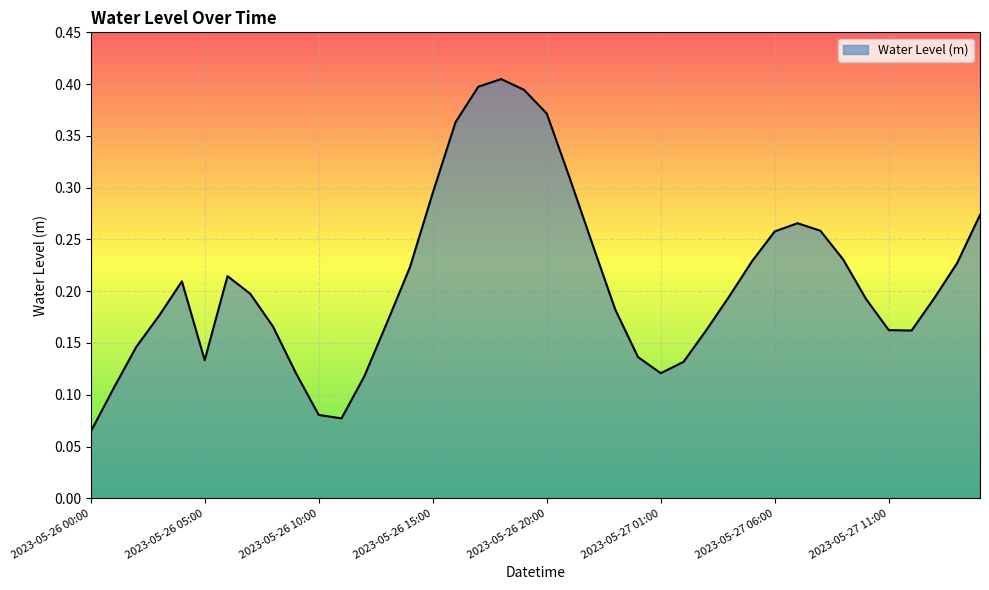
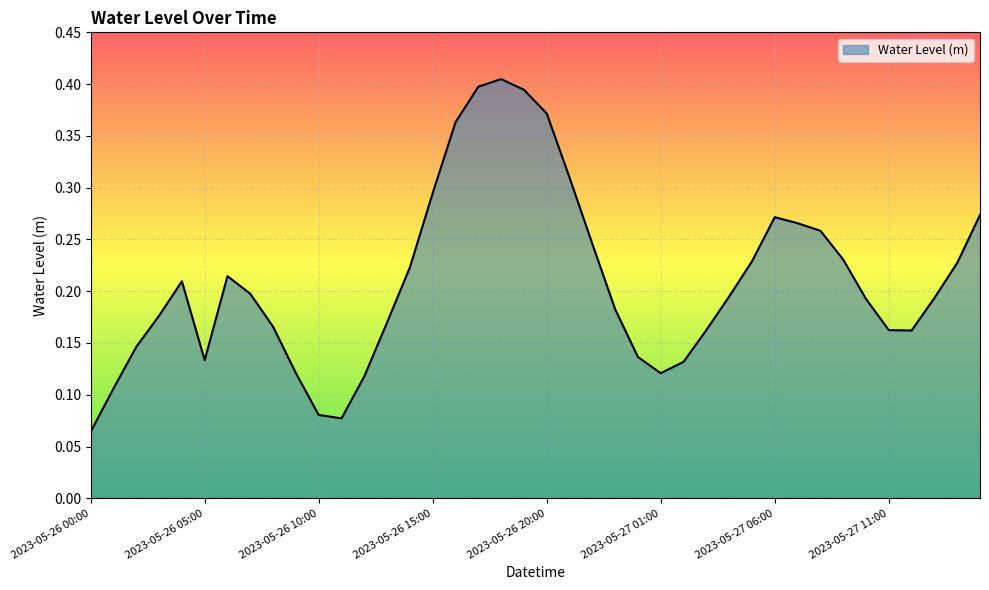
  {
    "2023-05-26 00:00": 0.064,
    "2023-05-26 05:00": 0.133,
    "2023-05-26 10:00": 0.081,
    "2023-05-26 15:00": 0.295,
    "2023-05-26 20:00": 0.372,
    "2023-05-27 01:00": 0.121,
-   "2023-05-27 06:00": 0.258,
+   "2023-05-27 06:00": 0.272,
    "2023-05-27 11:00": 0.162
  }
